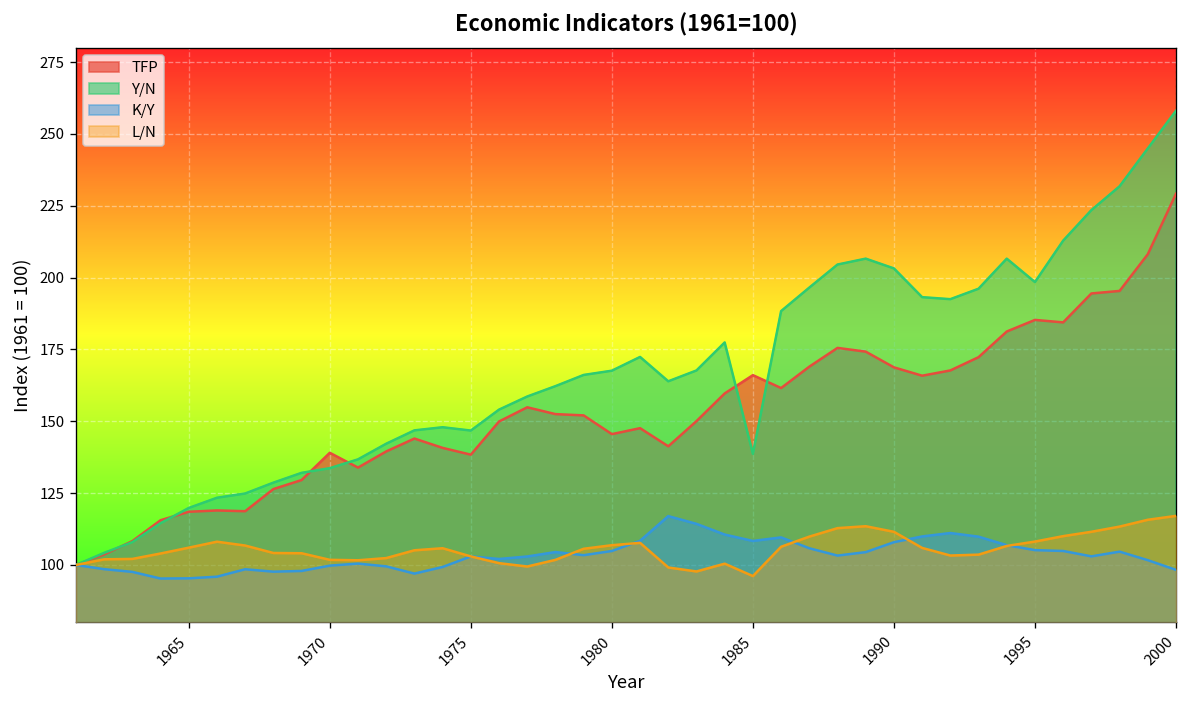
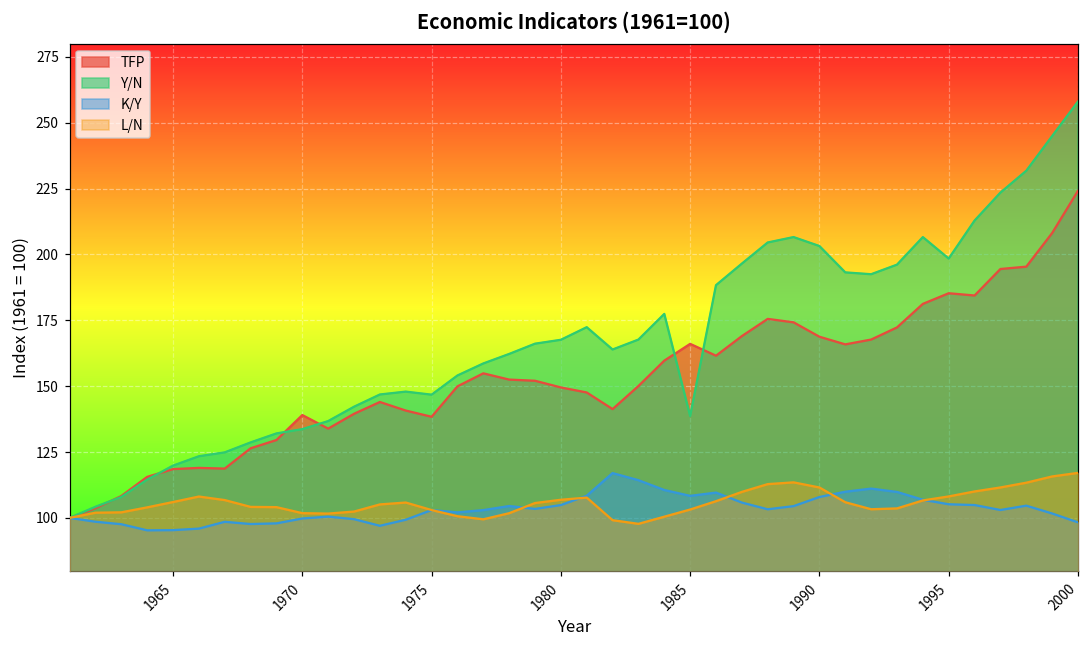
  {
    "TFP": {
      "1965": 119,
      "1970": 139,
      "1975": 138,
-     "1980": 146,
+     "1980": 150,
      "1985": 166,
      "1990": 169,
      "1995": 185,
-     "2000": 229
+     "2000": 224
    },
    "Y/N": {
      "1965": 120,
      "1970": 134,
      "1975": 147,
      "1980": 168,
      "1985": 139,
      "1990": 203,
      "1995": 198,
      "2000": 258
    },
    "K/Y": {
      "1965": 95,
      "1970": 100,
      "1980": 105,
      "1985": 108,
      "1990": 108,
      "1995": 105,
      "2000": 98
    },
    "L/N": {
      "1965": 106,
      "1970": 102,
      "1980": 107,
-     "1985": 96,
+     "1985": 103,
      "1990": 112,
      "1995": 108,
      "2000": 117
    }
  }
